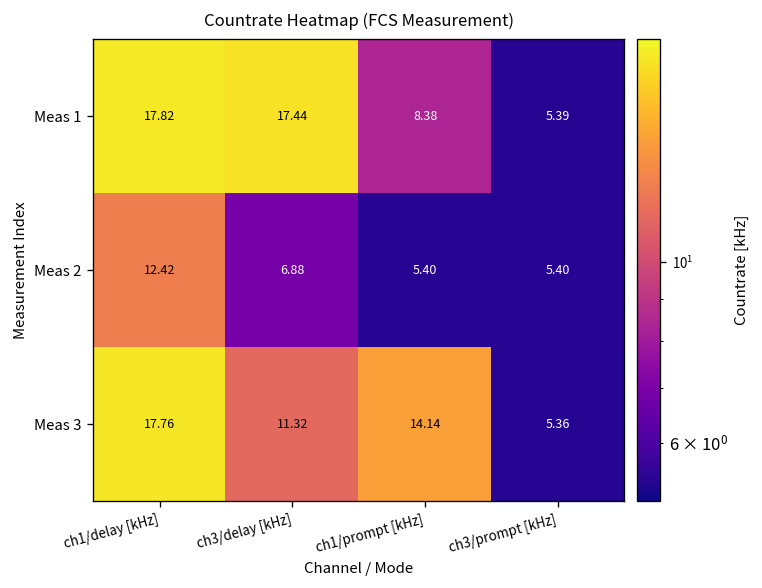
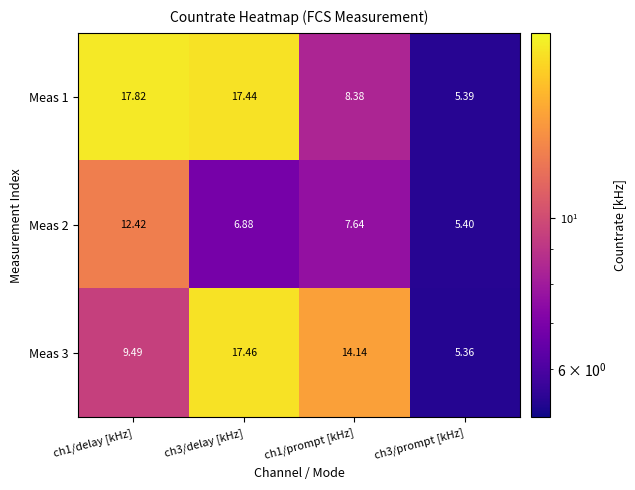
  {
    "Meas 1": {
      "ch1/delay [kHz]": 17.82,
      "ch3/delay [kHz]": 17.44,
      "ch1/prompt [kHz]": 8.38,
      "ch3/prompt [kHz]": 5.39
    },
    "Meas 2": {
      "ch1/delay [kHz]": 12.42,
      "ch3/delay [kHz]": 6.88,
-     "ch1/prompt [kHz]": 5.40,
+     "ch1/prompt [kHz]": 7.64,
      "ch3/prompt [kHz]": 5.40
    },
    "Meas 3": {
-     "ch1/delay [kHz]": 17.76,
-     "ch3/delay [kHz]": 11.32,
+     "ch1/delay [kHz]": 9.49,
+     "ch3/delay [kHz]": 17.46,
      "ch1/prompt [kHz]": 14.14,
      "ch3/prompt [kHz]": 5.36
    }
  }
